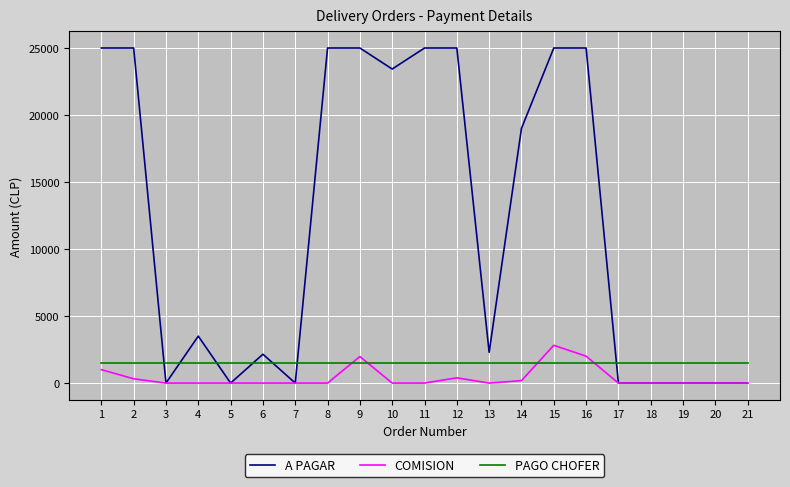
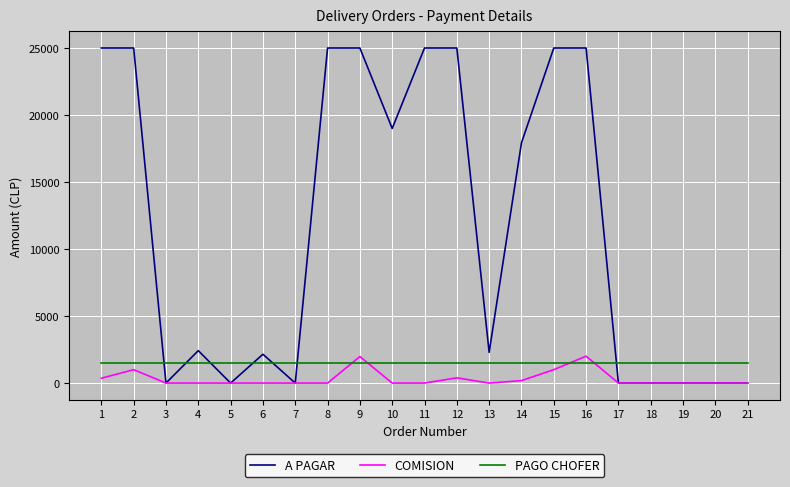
  {
    "A PAGAR": {
      "1": 25000,
      "2": 25000,
-     "4": 3500,
+     "4": 2400,
      "6": 2200,
      "8": 25000,
      "9": 25000,
-     "10": 23400,
+     "10": 19000,
      "11": 25000,
      "12": 25000,
      "13": 2300,
-     "14": 19000,
+     "14": 17900,
      "15": 25000,
      "16": 25000
    },
    "COMISION": {
-     "1": 1000,
-     "2": 300,
+     "1": 400,
+     "2": 1000,
      "4": 0,
      "6": 0,
      "8": 0,
      "9": 2000,
      "10": 0,
      "11": 0,
      "12": 400,
      "13": 0,
      "14": 200,
-     "15": 2800,
+     "15": 1000,
      "16": 2000
    },
    "PAGO CHOFER": {
      "1": 1500,
      "2": 1500,
      "3": 1500,
      "4": 1500,
      "5": 1500,
      "6": 1500,
      "7": 1500,
      "8": 1500,
      "9": 1500,
      "10": 1500,
      "11": 1500,
      "12": 1500,
      "13": 1500,
      "14": 1500,
      "15": 1500,
      "16": 1500,
      "17": 1500,
      "18": 1500,
      "19": 1500,
      "20": 1500,
      "21": 1500
    }
  }
